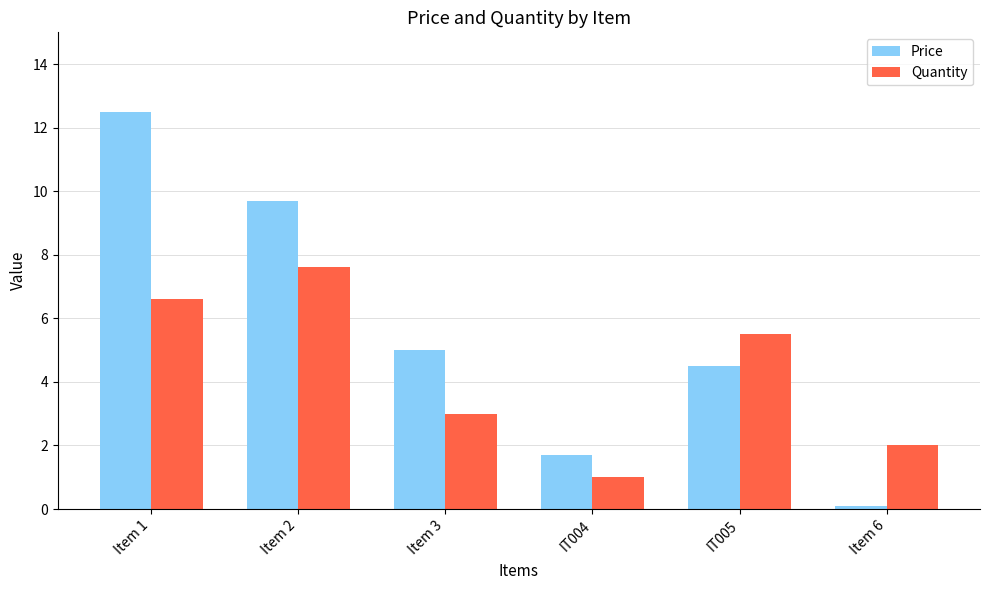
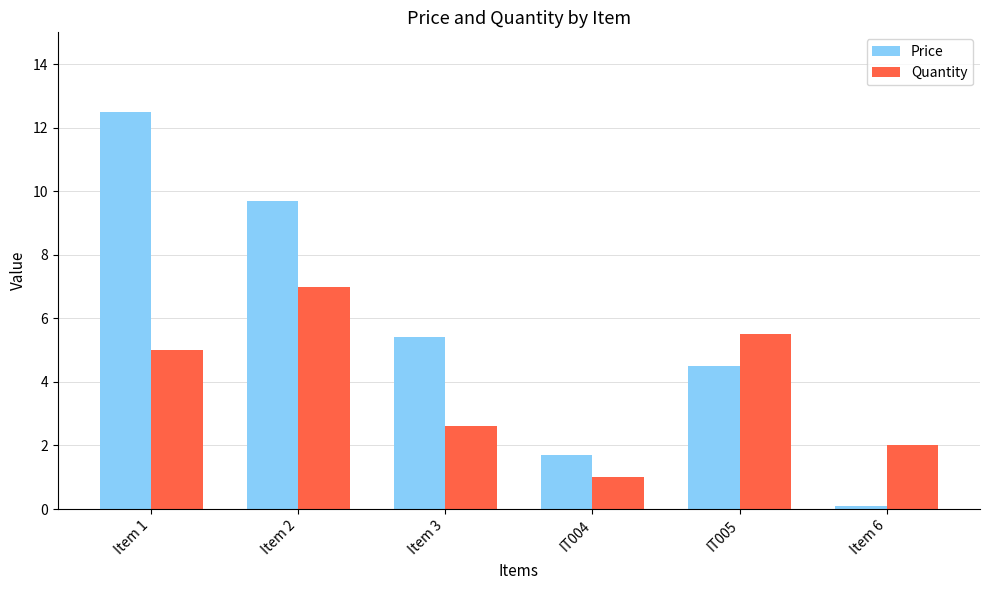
  {
    "Price": {
      "Item 1": 12.5,
      "Item 2": 9.7,
-     "Item 3": 5.0,
+     "Item 3": 5.4,
      "IT004": 1.7,
      "IT005": 4.5,
      "Item 6": 0.1
    },
    "Quantity": {
-     "Item 1": 6.6,
-     "Item 2": 7.6,
-     "Item 3": 3.0,
+     "Item 1": 5.0,
+     "Item 2": 7.0,
+     "Item 3": 2.6,
      "IT004": 1.0,
      "IT005": 5.5,
      "Item 6": 2.0
    }
  }
